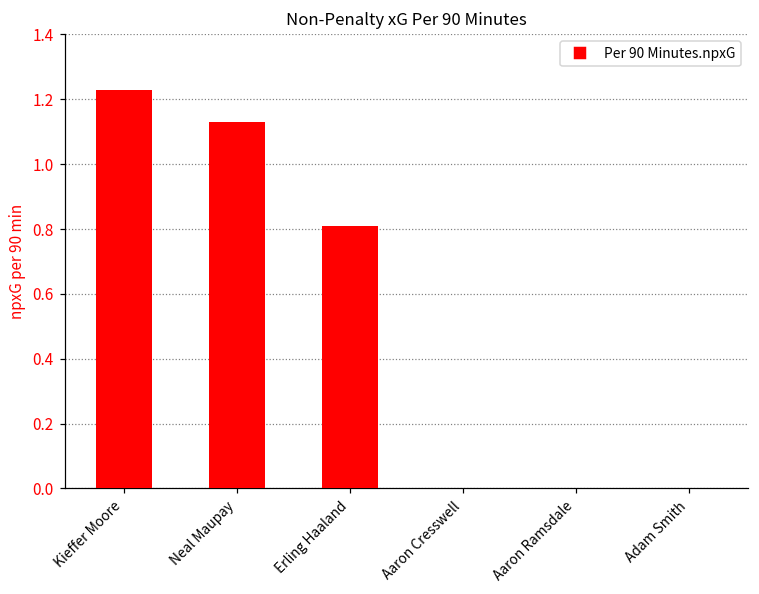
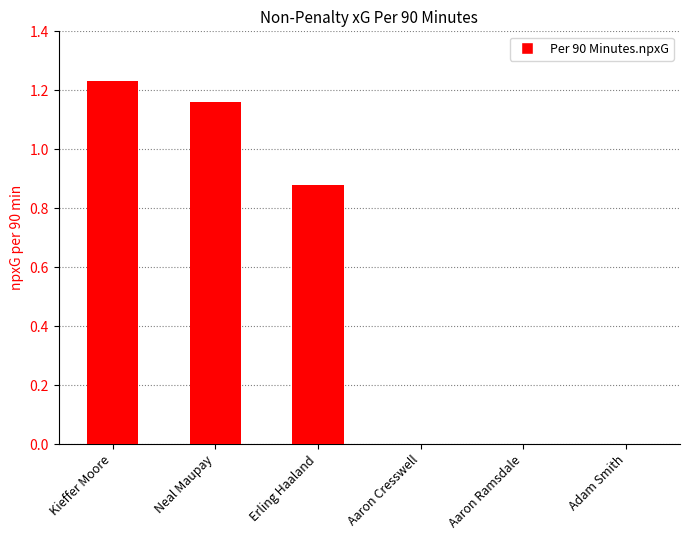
  {
    "Kieffer Moore": 1.23,
-   "Neal Maupay": 1.13,
-   "Erling Haaland": 0.81,
+   "Neal Maupay": 1.16,
+   "Erling Haaland": 0.88,
    "Aaron Cresswell": 0.00,
    "Aaron Ramsdale": 0.00,
    "Adam Smith": 0.00
  }
